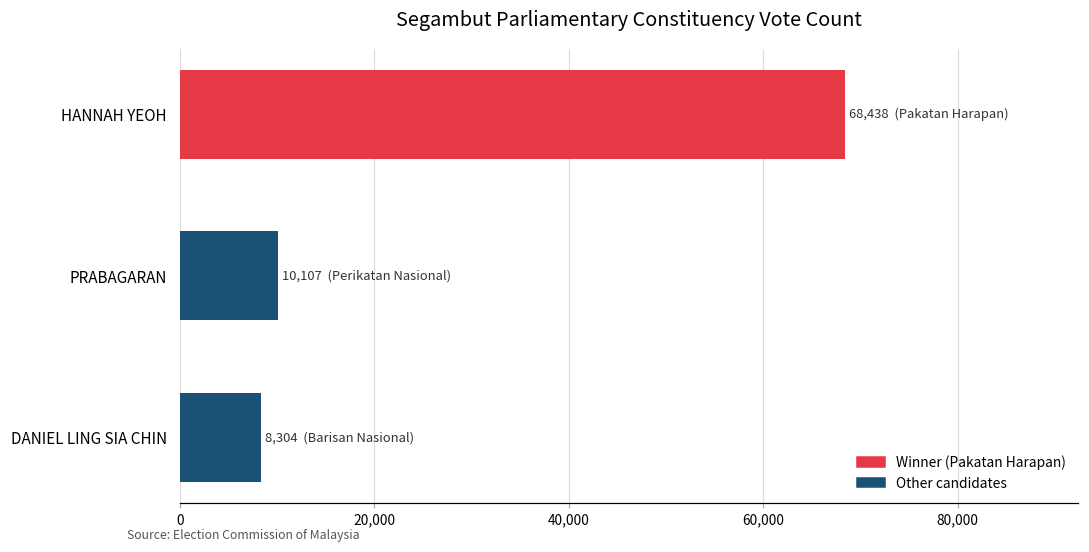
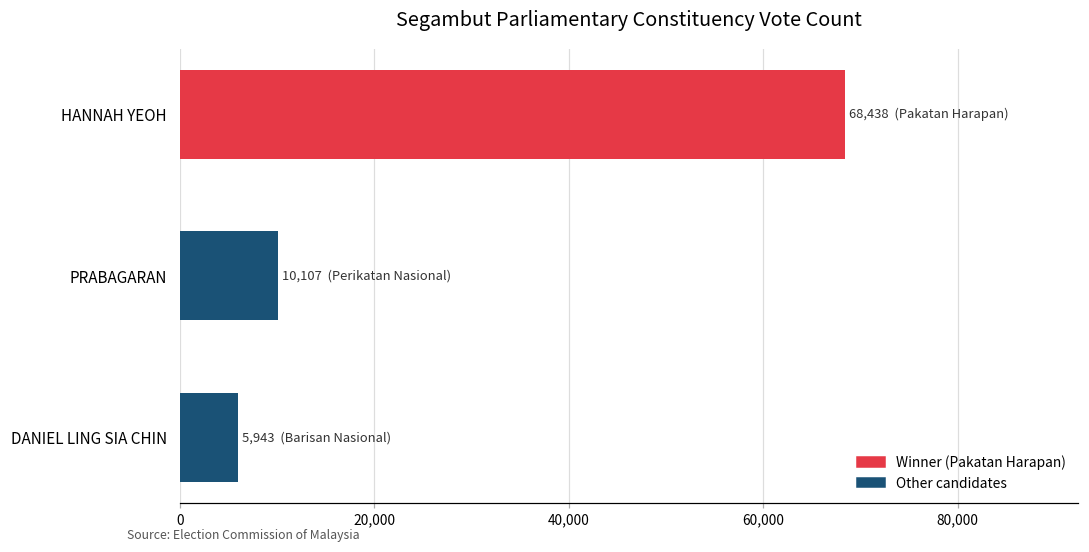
  {
    "HANNAH YEOH": "68,438",
    "PRABAGARAN": "10,107",
-   "DANIEL LING SIA CHIN": "8,304"
+   "DANIEL LING SIA CHIN": "5,943"
  }
